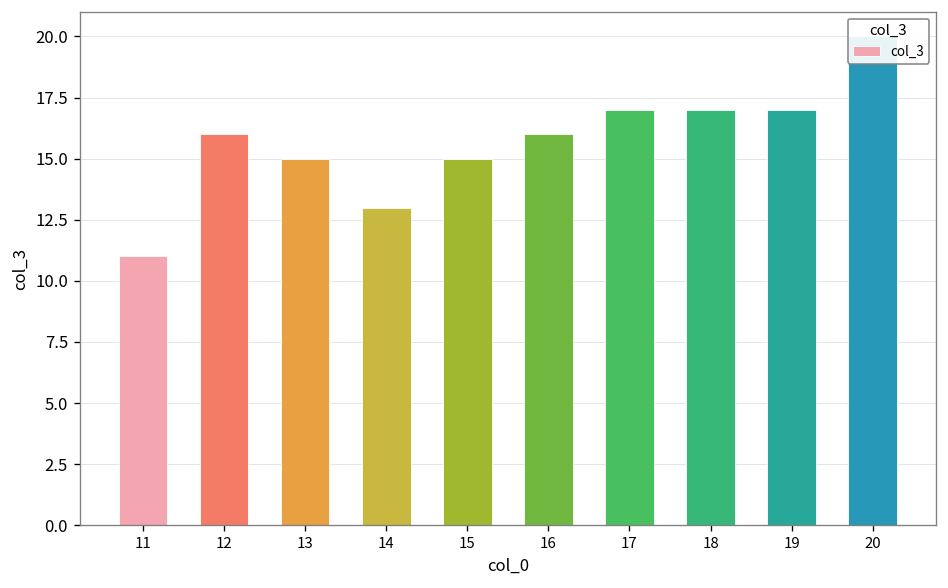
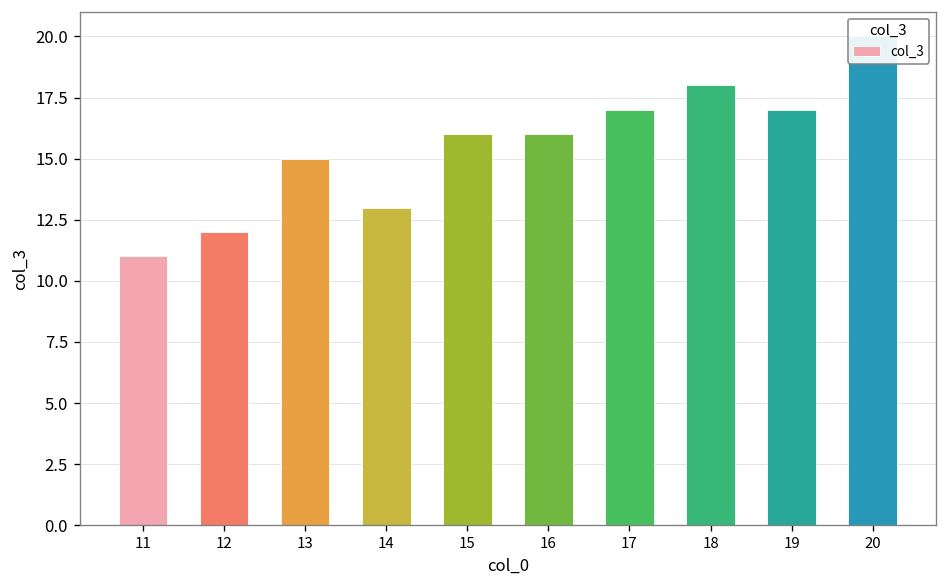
  {
    "11": 11,
-   "12": 16,
+   "12": 12,
    "13": 15,
    "14": 13,
-   "15": 15,
+   "15": 16,
    "16": 16,
    "17": 17,
-   "18": 17,
+   "18": 18,
    "19": 17
  }
